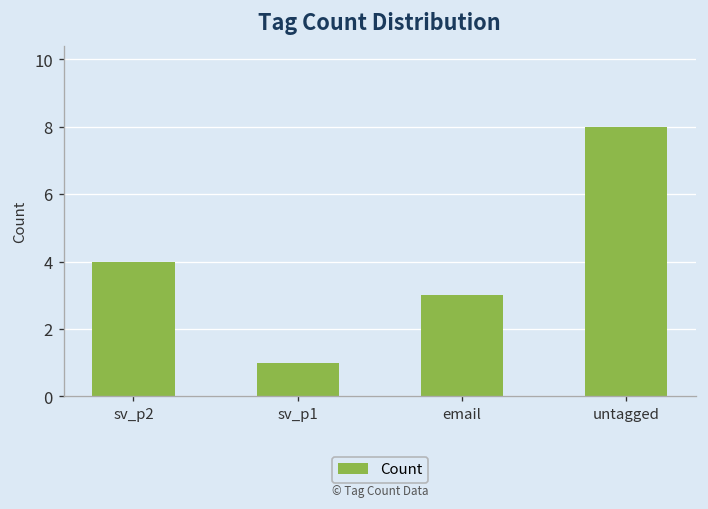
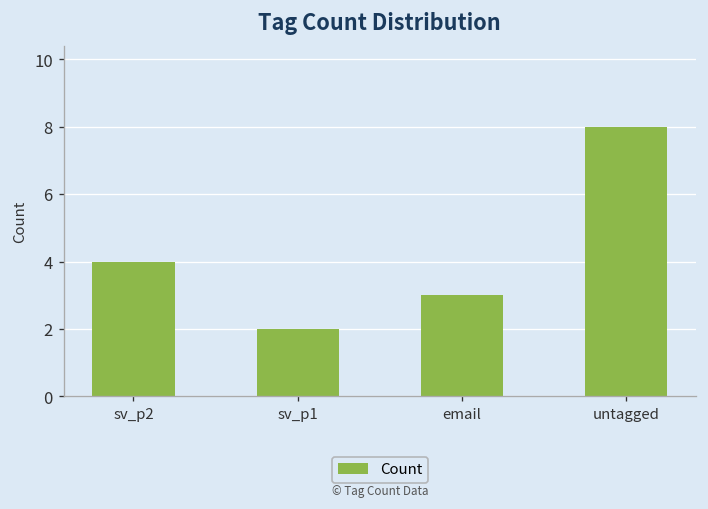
  {
    "sv_p2": 4,
-   "sv_p1": 1,
+   "sv_p1": 2,
    "email": 3,
    "untagged": 8
  }
